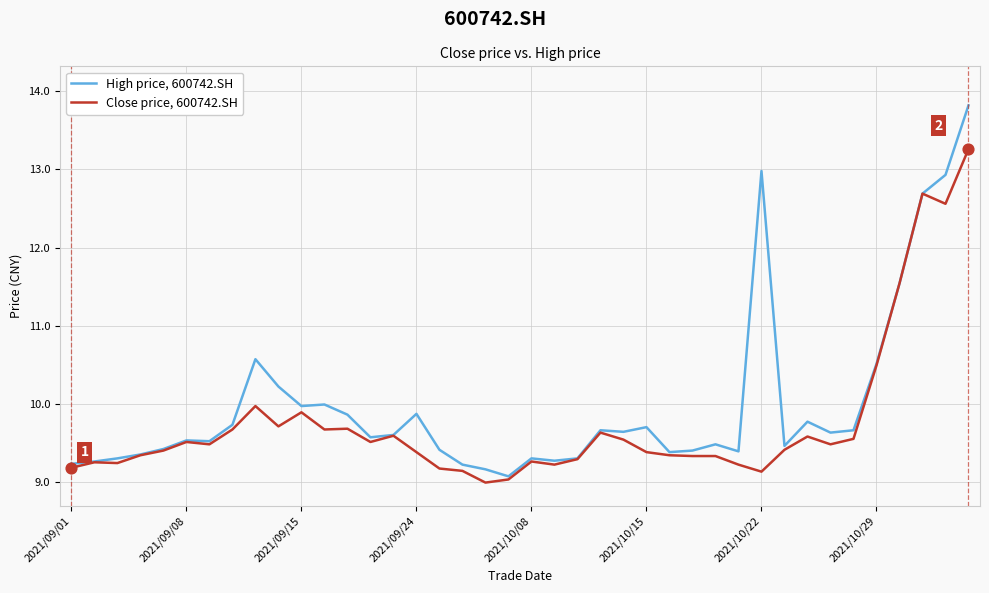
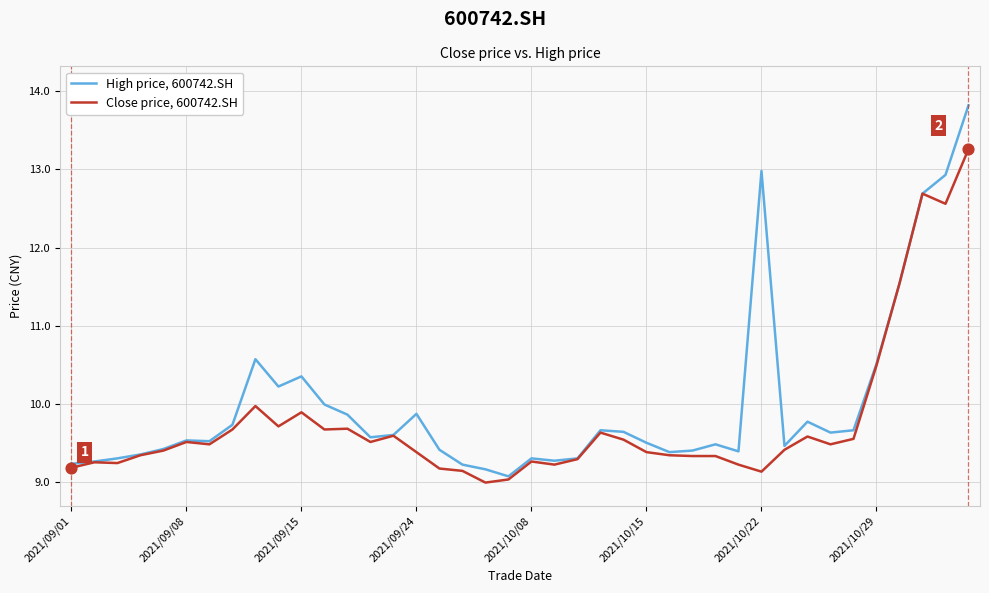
  {
    "High price, 600742.SH": {
      "2021/09/01": 9.2,
-     "2021/09/15": 10.0,
+     "2021/09/15": 10.4,
      "2021/09/24": 9.9,
      "2021/10/08": 9.3,
-     "2021/10/15": 9.7,
+     "2021/10/15": 9.5,
      "2021/10/22": 13.0
    }
  }
